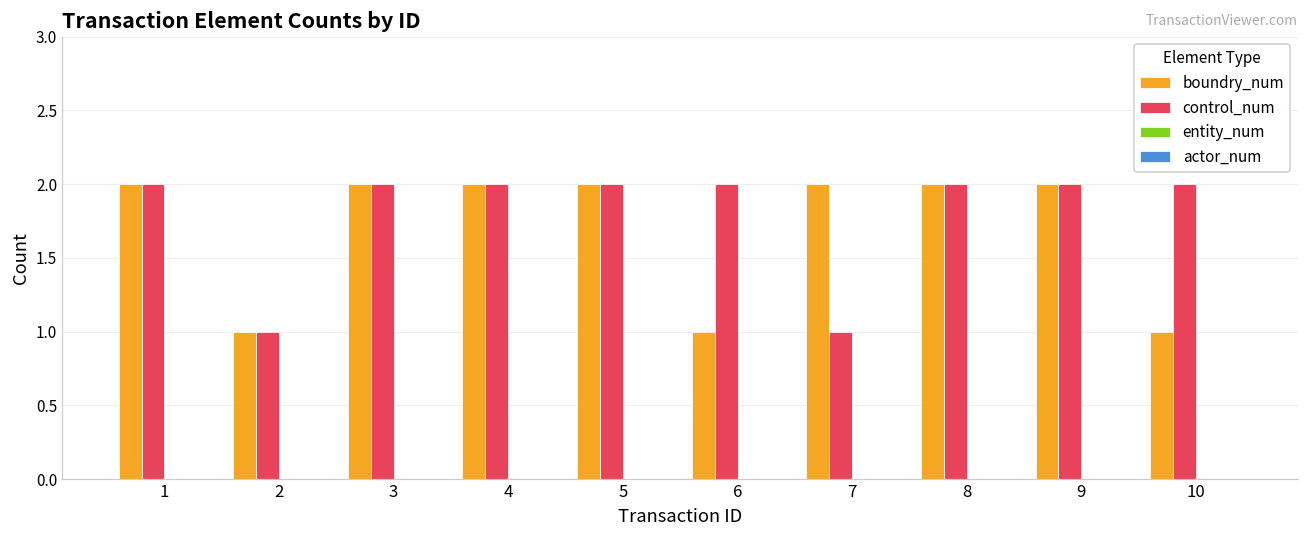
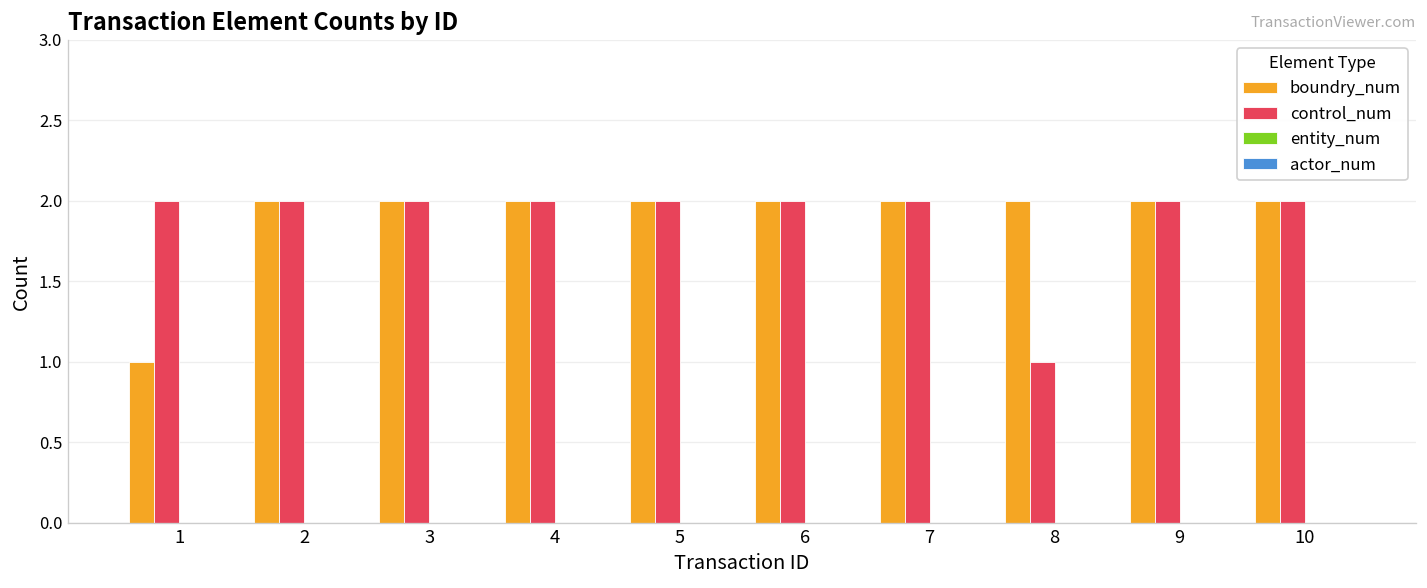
  {
    "boundry_num": {
-     "1": 2,
-     "2": 1,
+     "1": 1,
+     "2": 2,
      "3": 2,
      "4": 2,
      "5": 2,
-     "6": 1,
+     "6": 2,
      "7": 2,
      "8": 2,
      "9": 2,
-     "10": 1
+     "10": 2
    },
    "control_num": {
      "1": 2,
-     "2": 1,
+     "2": 2,
      "3": 2,
      "4": 2,
      "5": 2,
      "6": 2,
-     "7": 1,
-     "8": 2,
+     "7": 2,
+     "8": 1,
      "9": 2,
      "10": 2
    },
    "entity_num": {
      "1": 0,
      "2": 0,
      "3": 0,
      "4": 0,
      "5": 0,
      "6": 0,
      "7": 0,
      "8": 0,
      "9": 0,
      "10": 0
    },
    "actor_num": {
      "1": 0,
      "2": 0,
      "3": 0,
      "4": 0,
      "5": 0,
      "6": 0,
      "7": 0,
      "8": 0,
      "9": 0,
      "10": 0
    }
  }
